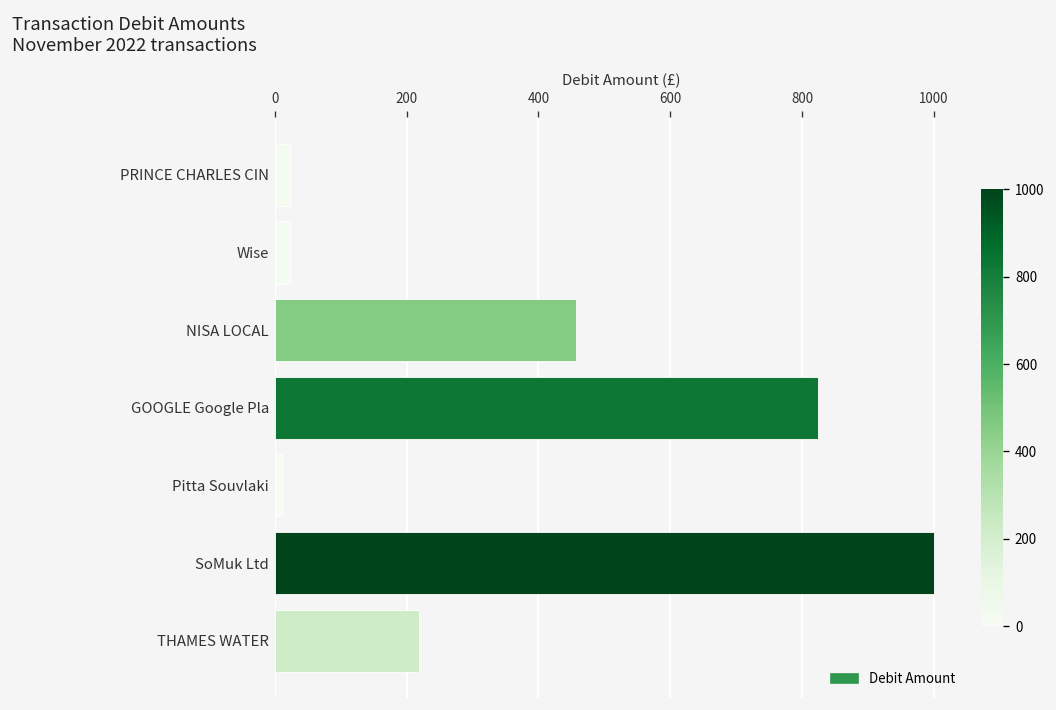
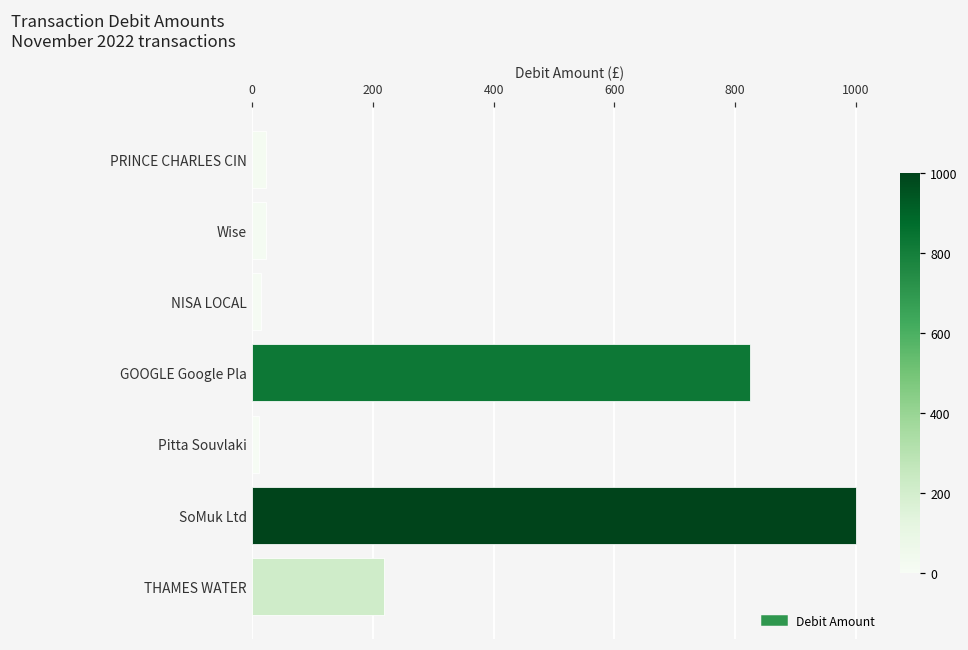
  {
    "PRINCE CHARLES CIN": 20,
    "Wise": 20,
-   "NISA LOCAL": 460,
+   "NISA LOCAL": 20,
    "GOOGLE Google Pla": 820,
    "Pitta Souvlaki": 10,
    "SoMuk Ltd": 1000,
    "THAMES WATER": 220
  }
